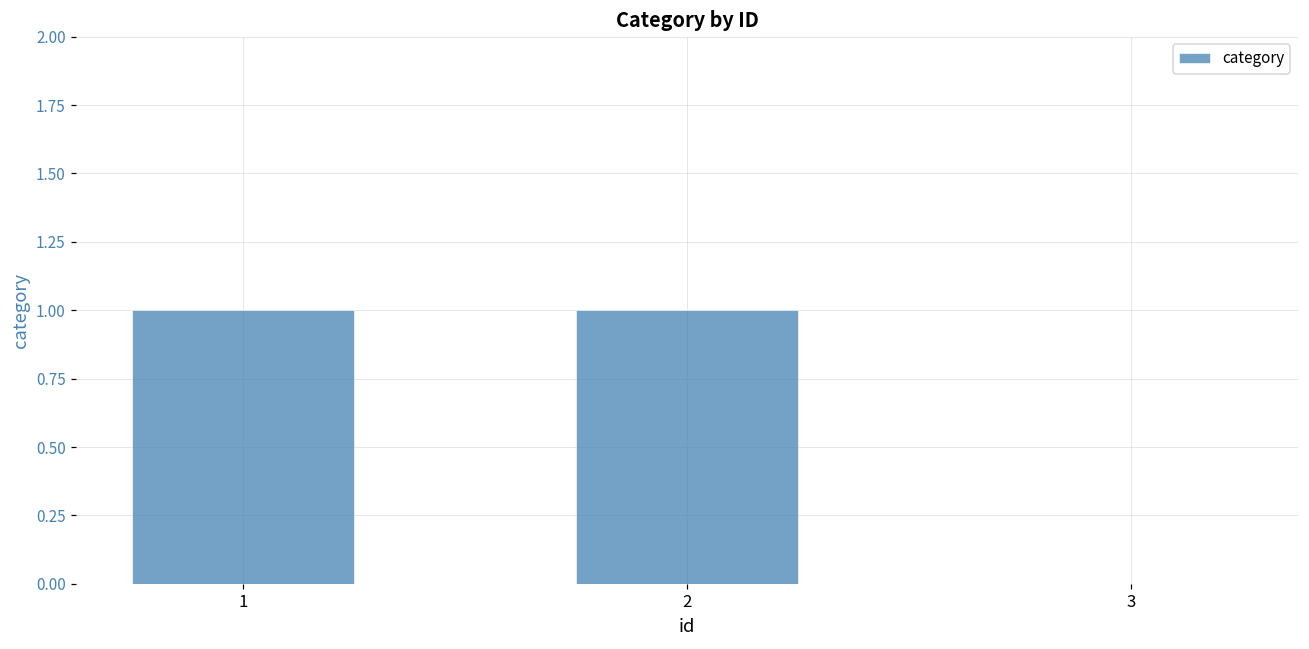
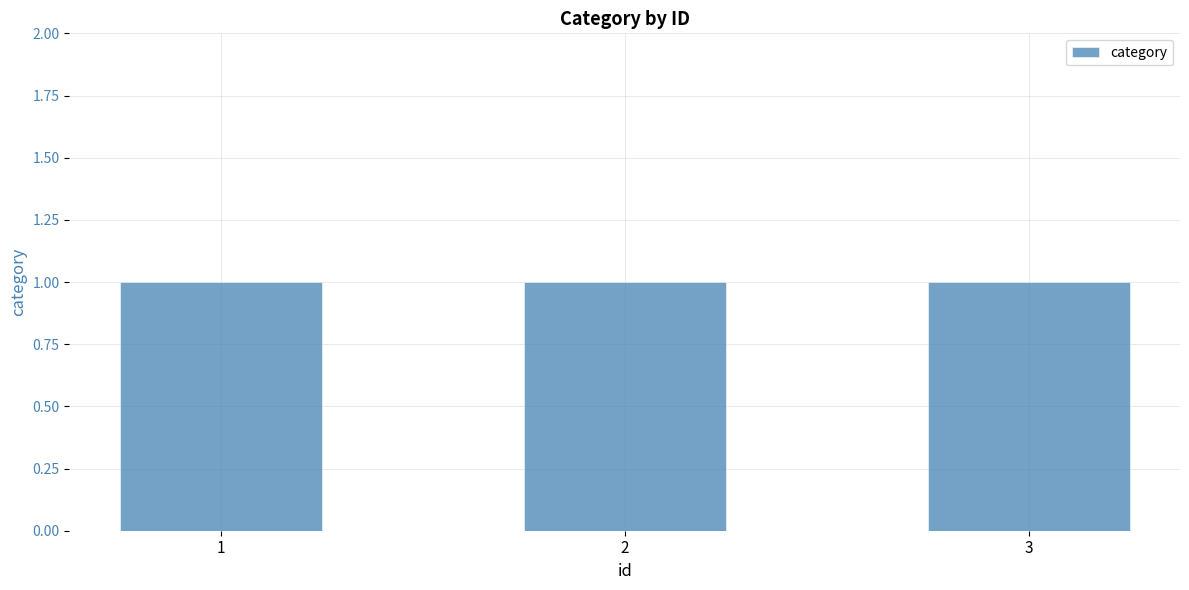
  {
    "1": 1,
    "2": 1,
-   "3": 0
+   "3": 1
  }
